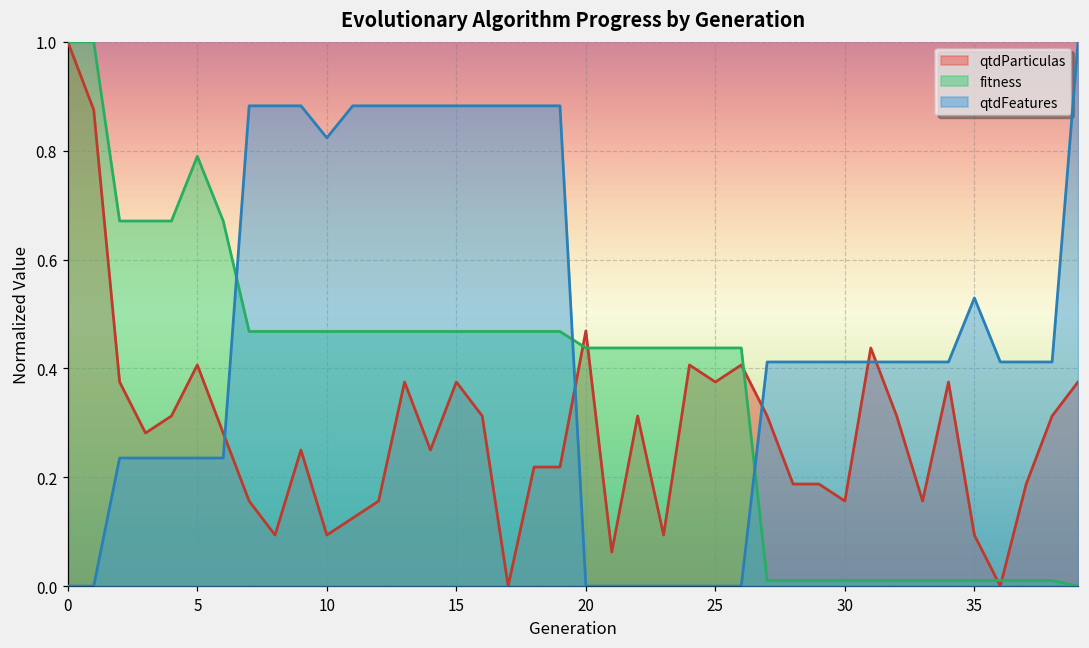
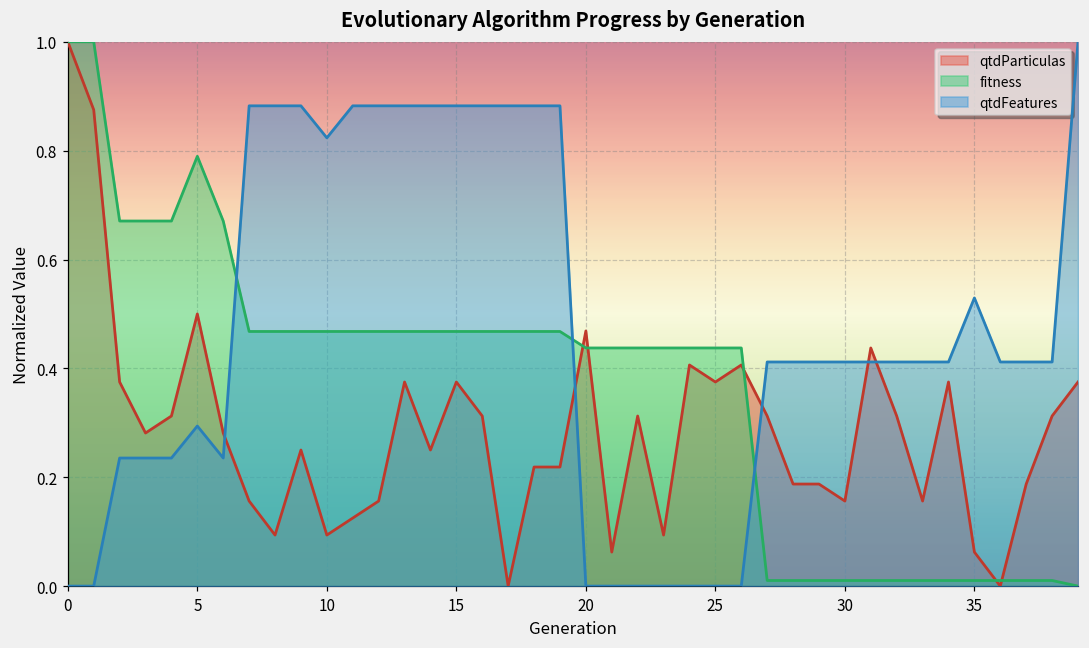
  {
    "qtdParticulas": {
-     "5": 0.41,
+     "5": 0.50,
      "10": 0.09,
      "15": 0.38,
      "20": 0.47,
      "25": 0.38,
      "30": 0.16,
-     "35": 0.09
+     "35": 0.06
    },
    "fitness": {
      "5": 0.79,
      "10": 0.47,
      "15": 0.47,
      "20": 0.44,
      "25": 0.44,
      "30": 0.01,
      "35": 0.01
    },
    "qtdFeatures": {
      "0": 0.00,
-     "5": 0.24,
+     "5": 0.29,
      "10": 0.82,
      "15": 0.88,
      "20": 0.00,
      "25": 0.00,
      "30": 0.41,
      "35": 0.53
    }
  }
